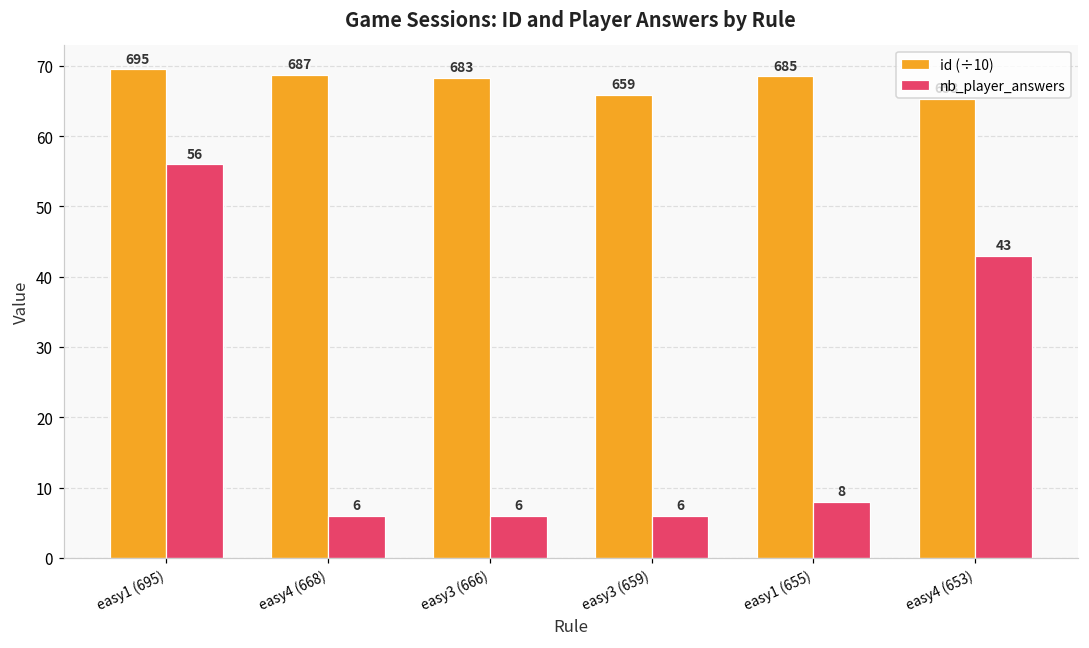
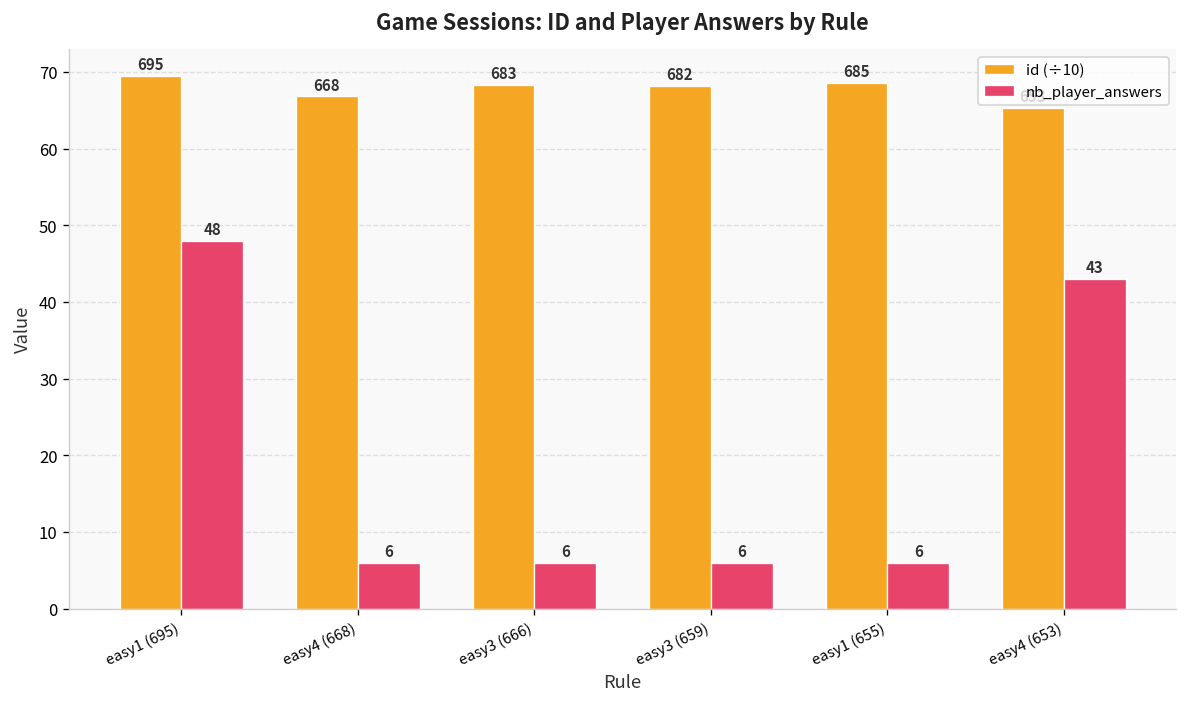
  {
    "id (÷10)": {
-     "easy4 (668)": 687,
-     "easy3 (659)": 659
+     "easy4 (668)": 668,
+     "easy3 (659)": 682
    },
    "nb_player_answers": {
-     "easy1 (695)": 56,
+     "easy1 (695)": 48,
      "easy4 (668)": 6,
      "easy3 (666)": 6,
      "easy3 (659)": 6,
-     "easy1 (655)": 8,
+     "easy1 (655)": 6,
      "easy4 (653)": 43
    }
  }
